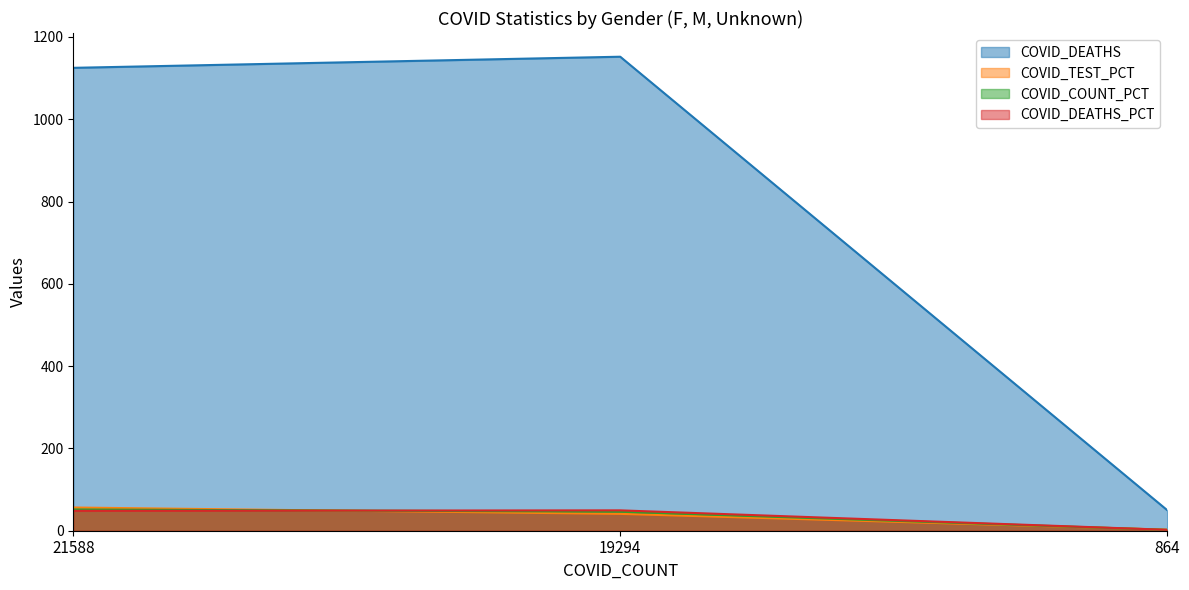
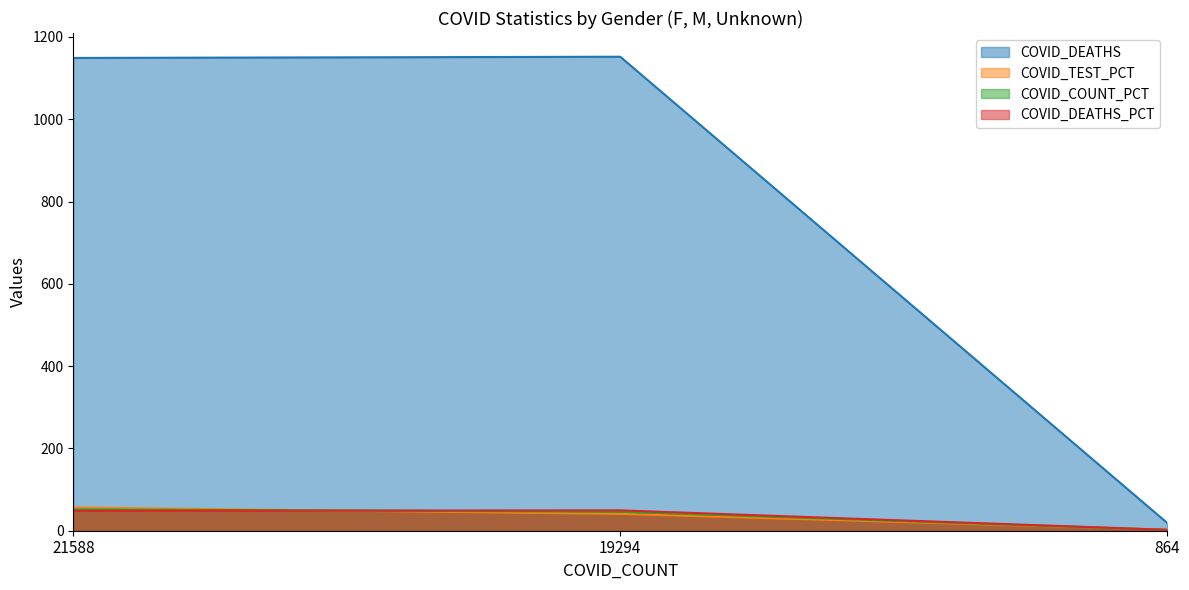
  {
    "COVID_DEATHS": {
-     "21588": 1130,
+     "21588": 1150,
      "19294": 1150,
-     "864": 50
+     "864": 20
    }
  }
